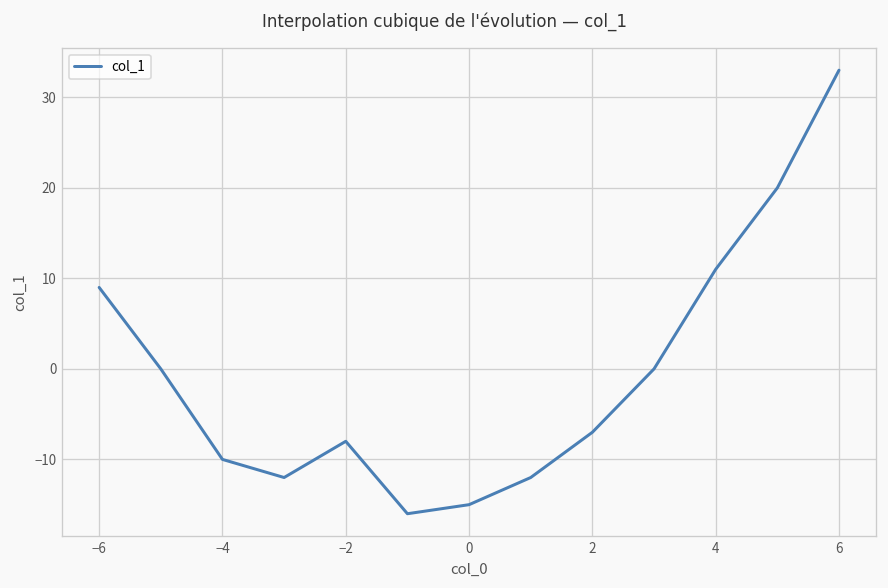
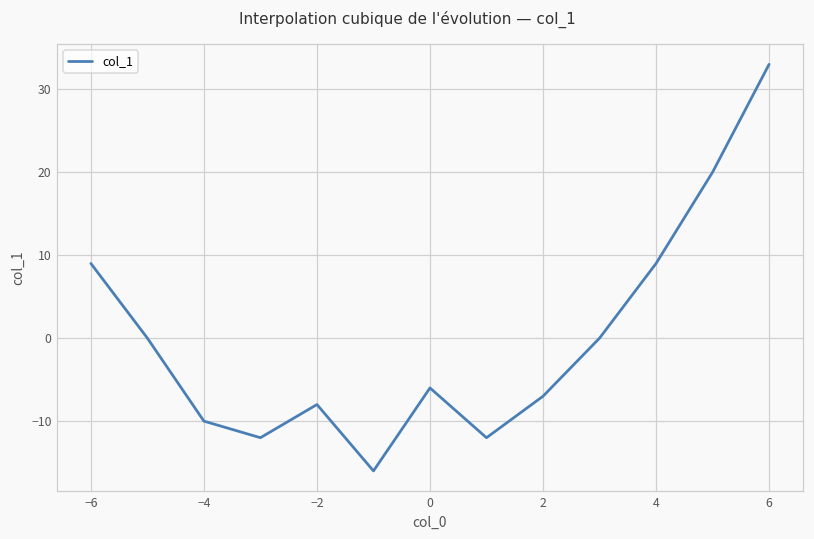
  {
    "−6": 9,
    "−4": -10,
    "−2": -8,
-   "0": -15,
+   "0": -6,
    "2": -7,
-   "4": 11,
+   "4": 9,
    "6": 33
  }
